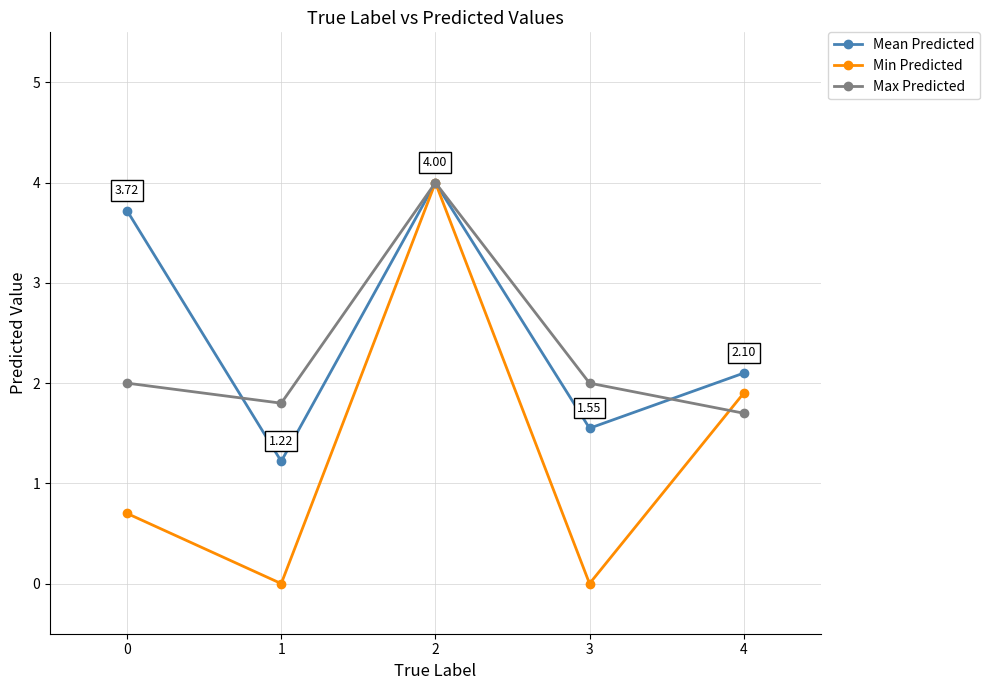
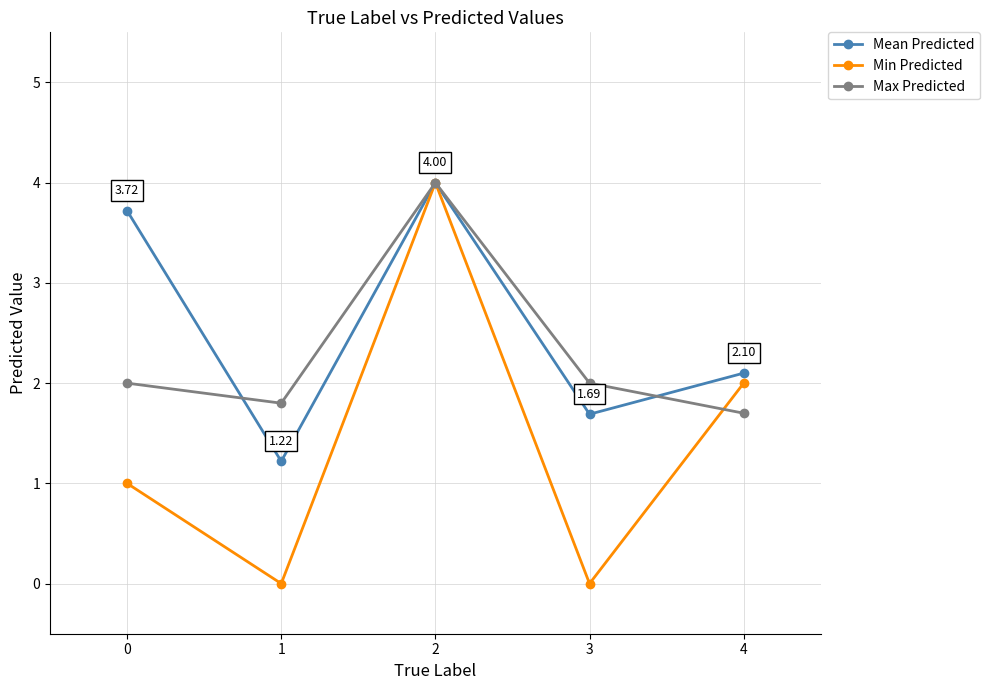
  {
    "Mean Predicted": {
-     "3": 1.55
+     "3": 1.69
    },
    "Min Predicted": {
-     "0": 0.7,
+     "0": 1.0,
      "1": 0.0,
      "3": 0.0,
-     "4": 1.9
+     "4": 2.0
    },
    "Max Predicted": {
      "0": 2.0,
      "1": 1.8,
      "3": 2.0,
      "4": 1.7
    }
  }
